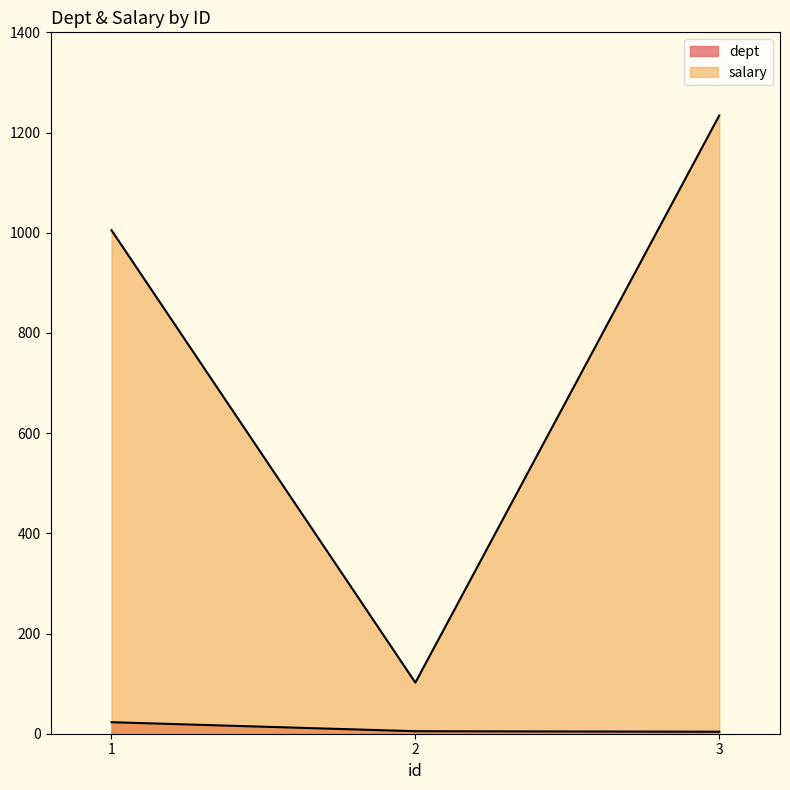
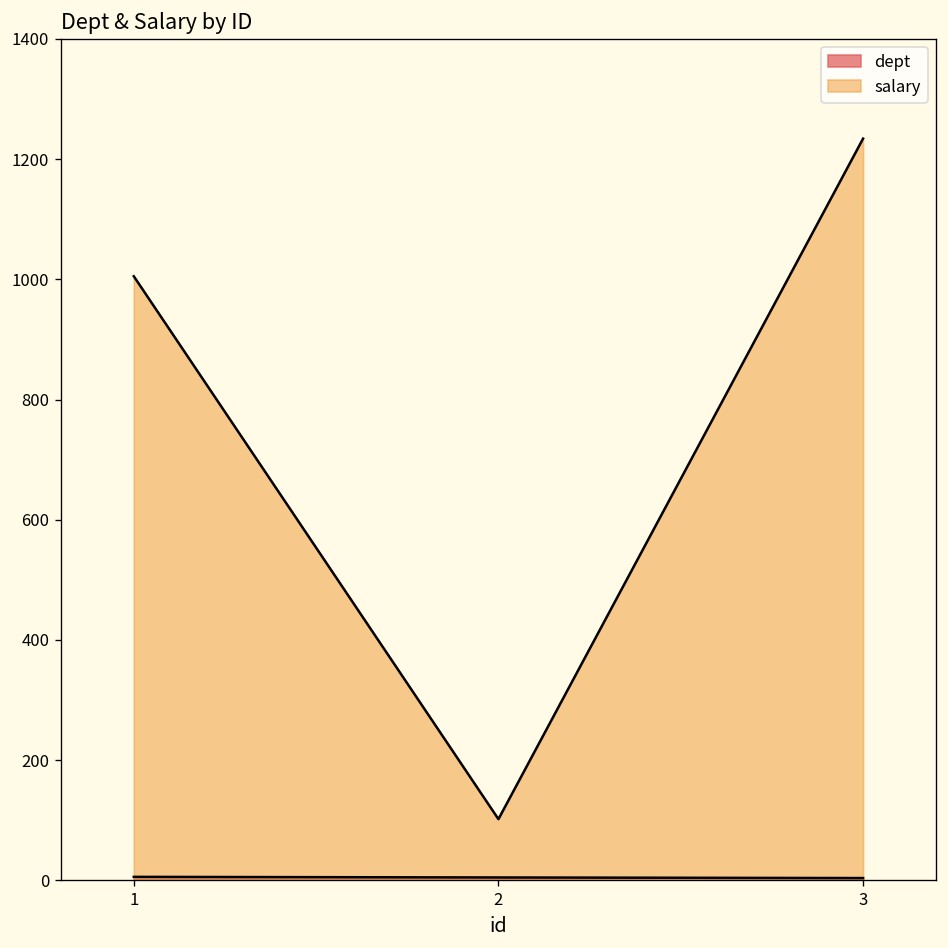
  {
    "dept": {
-     "1": 20,
+     "1": 10,
      "2": 10,
      "3": 0
    },
    "salary": {
      "1": 1010,
      "2": 100,
      "3": 1230
    }
  }
